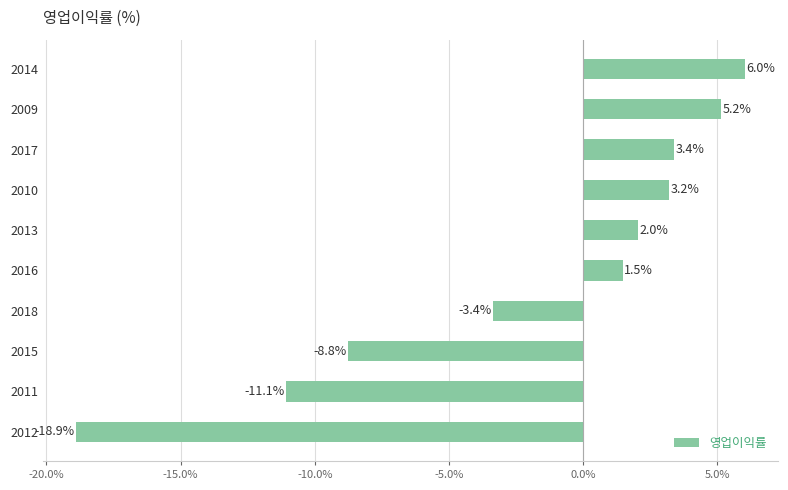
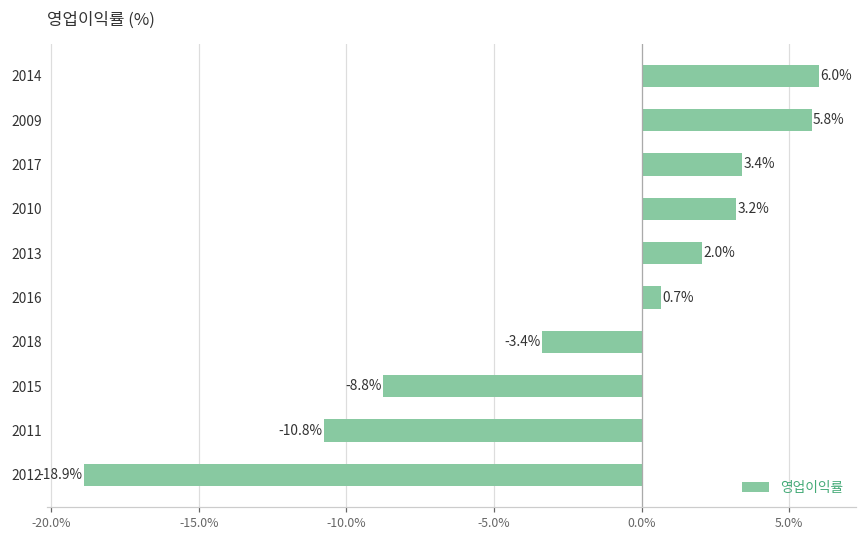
  {
    "2014": "6.0%",
-   "2009": "5.2%",
+   "2009": "5.8%",
    "2017": "3.4%",
    "2010": "3.2%",
    "2013": "2.0%",
-   "2016": "1.5%",
+   "2016": "0.7%",
    "2018": "-3.4%",
    "2015": "-8.8%",
-   "2011": "-11.1%",
+   "2011": "-10.8%",
    "2012": "-18.9%"
  }
